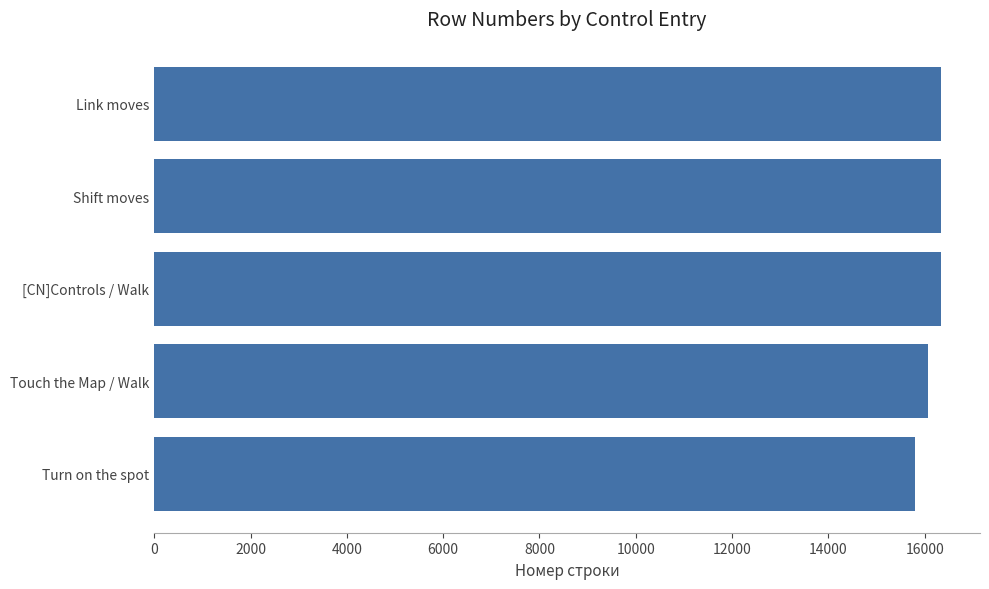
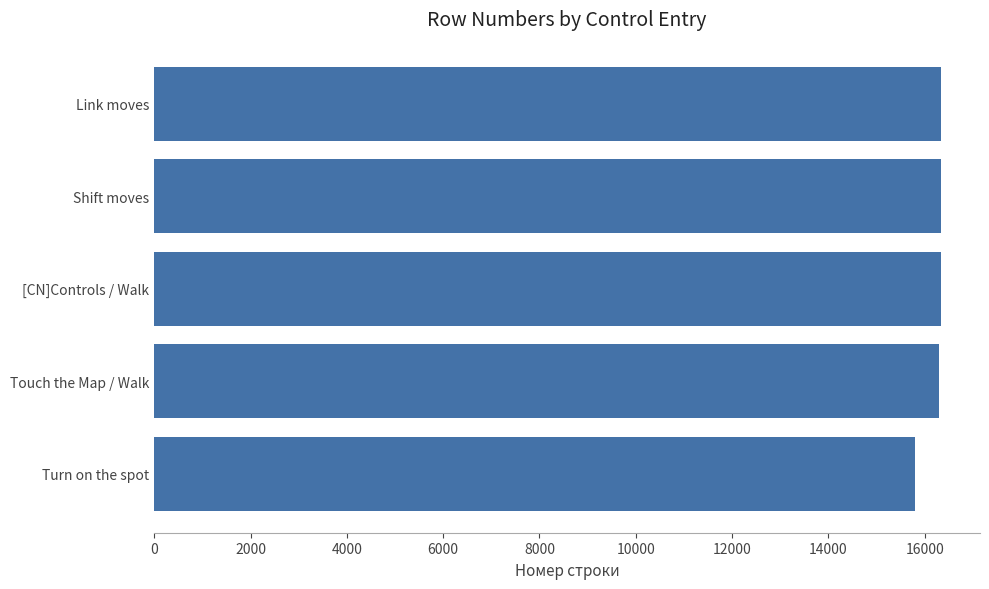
  {
    "Link moves": 16300,
    "Shift moves": 16300,
    "[CN]Controls / Walk": 16300,
-   "Touch the Map / Walk": 16100,
+   "Touch the Map / Walk": 16300,
    "Turn on the spot": 15800
  }
